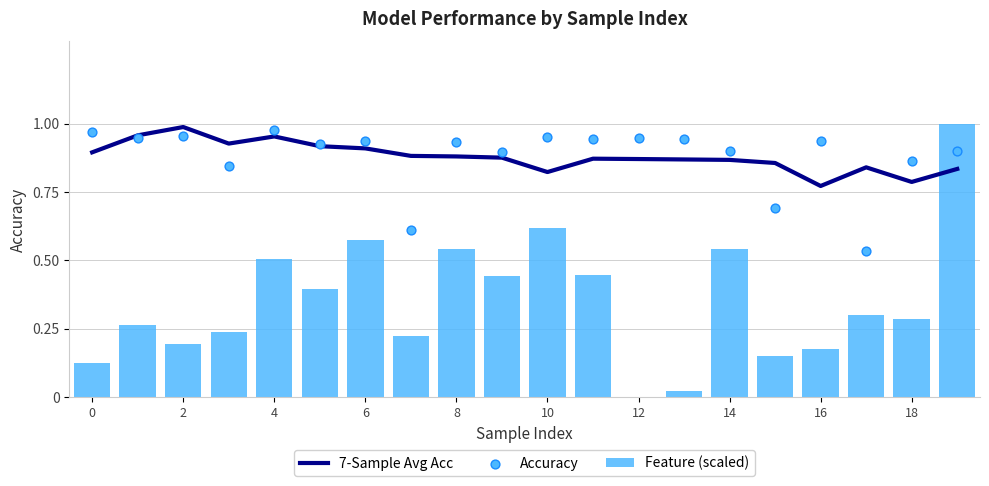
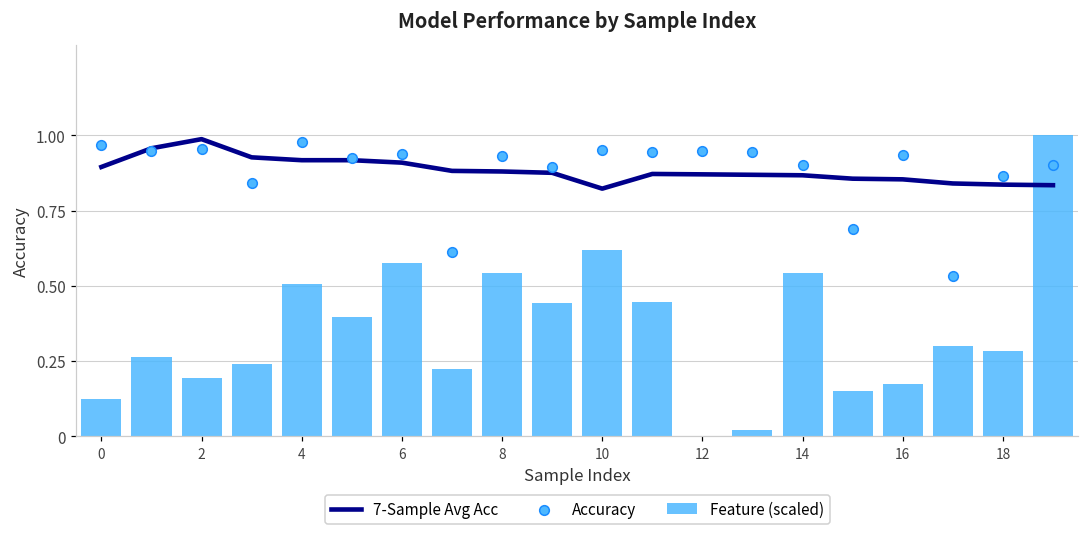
  {
    "7-Sample Avg Acc": {
      "0": 0.89,
      "2": 0.99,
-     "4": 0.95,
+     "4": 0.92,
      "6": 0.91,
      "8": 0.88,
      "10": 0.82,
      "12": 0.87,
      "14": 0.87,
-     "16": 0.77,
-     "18": 0.79
+     "16": 0.85,
+     "18": 0.84
    }
  }
